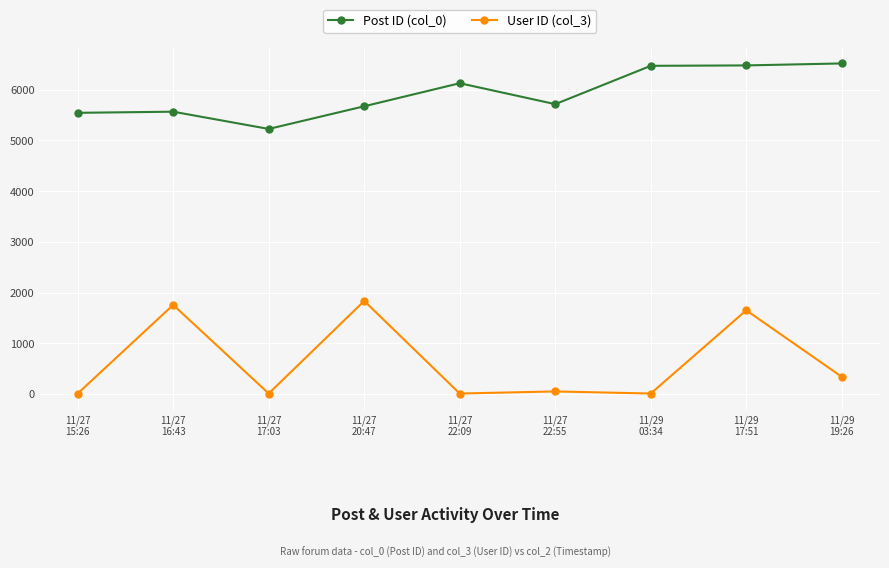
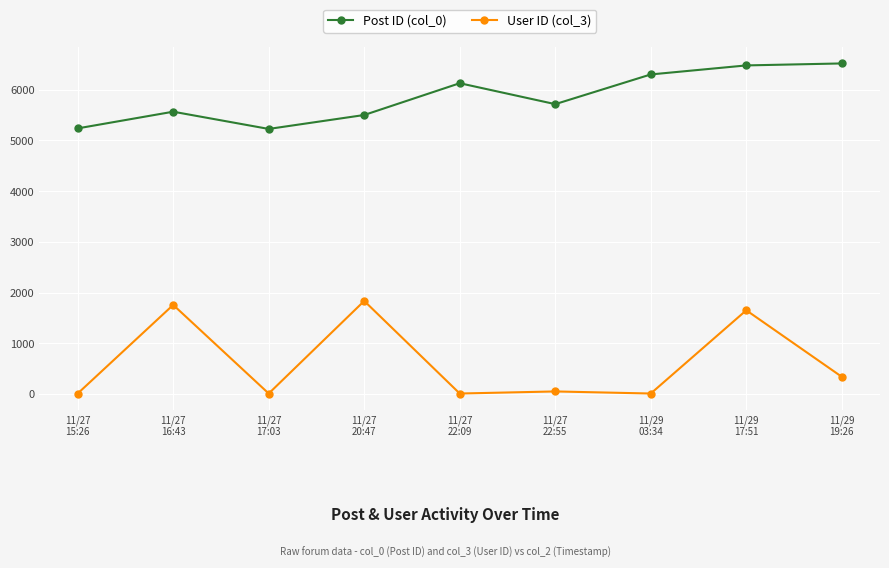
  {
    "Post ID (col_0)": {
-     "11/27 15:26": 5500,
+     "11/27 15:26": 5200,
      "11/27 16:43": 5600,
      "11/27 17:03": 5200,
-     "11/27 20:47": 5700,
+     "11/27 20:47": 5500,
      "11/27 22:09": 6100,
      "11/27 22:55": 5700,
-     "11/29 03:34": 6500,
+     "11/29 03:34": 6300,
      "11/29 17:51": 6500,
      "11/29 19:26": 6500
    },
    "User ID (col_3)": {
      "11/27 15:26": 0,
      "11/27 16:43": 1800,
      "11/27 17:03": 0,
      "11/27 20:47": 1800,
      "11/27 22:09": 0,
      "11/27 22:55": 0,
      "11/29 03:34": 0,
      "11/29 17:51": 1700,
      "11/29 19:26": 300
    }
  }
